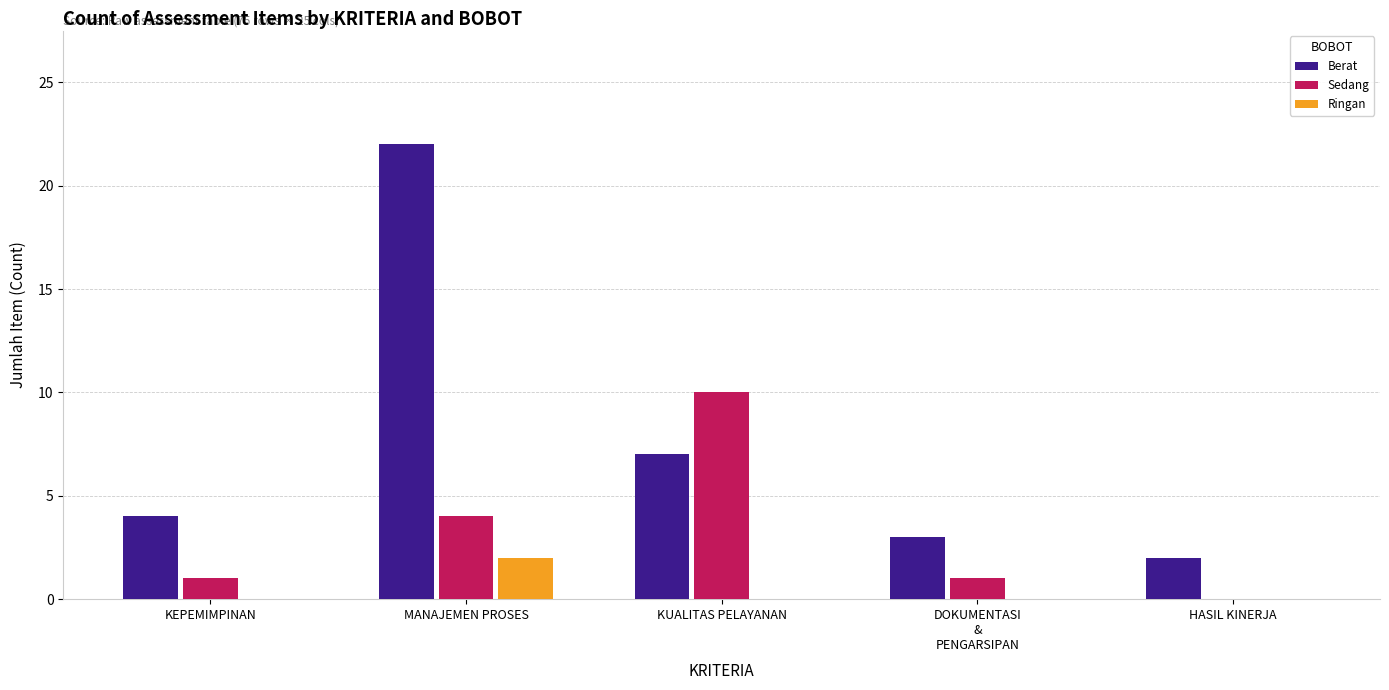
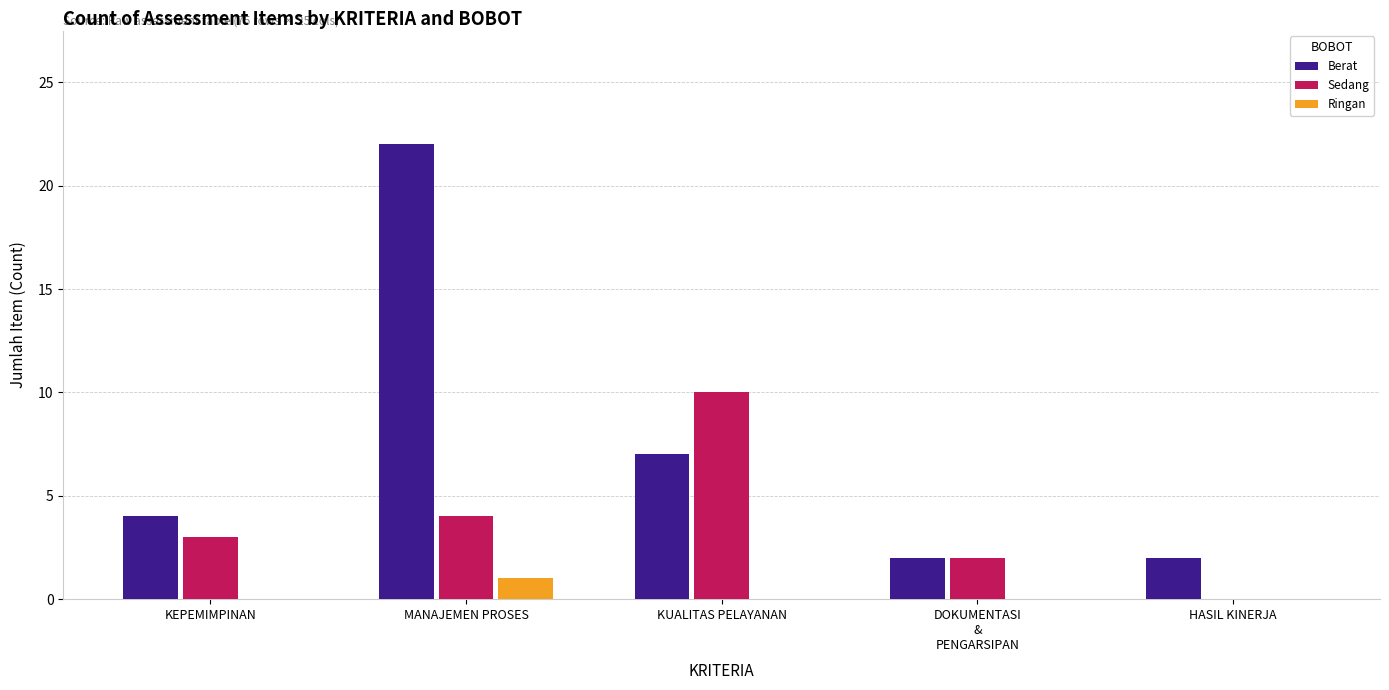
  {
    "Berat": {
      "KEPEMIMPINAN": 4,
      "MANAJEMEN PROSES": 22,
      "KUALITAS PELAYANAN": 7,
-     "DOKUMENTASI & PENGARSIPAN": 3,
+     "DOKUMENTASI & PENGARSIPAN": 2,
      "HASIL KINERJA": 2
    },
    "Sedang": {
-     "KEPEMIMPINAN": 1,
+     "KEPEMIMPINAN": 3,
      "MANAJEMEN PROSES": 4,
      "KUALITAS PELAYANAN": 10,
-     "DOKUMENTASI & PENGARSIPAN": 1,
+     "DOKUMENTASI & PENGARSIPAN": 2,
      "HASIL KINERJA": 0
    },
    "Ringan": {
      "KEPEMIMPINAN": 0,
-     "MANAJEMEN PROSES": 2,
+     "MANAJEMEN PROSES": 1,
      "KUALITAS PELAYANAN": 0,
      "DOKUMENTASI & PENGARSIPAN": 0,
      "HASIL KINERJA": 0
    }
  }
